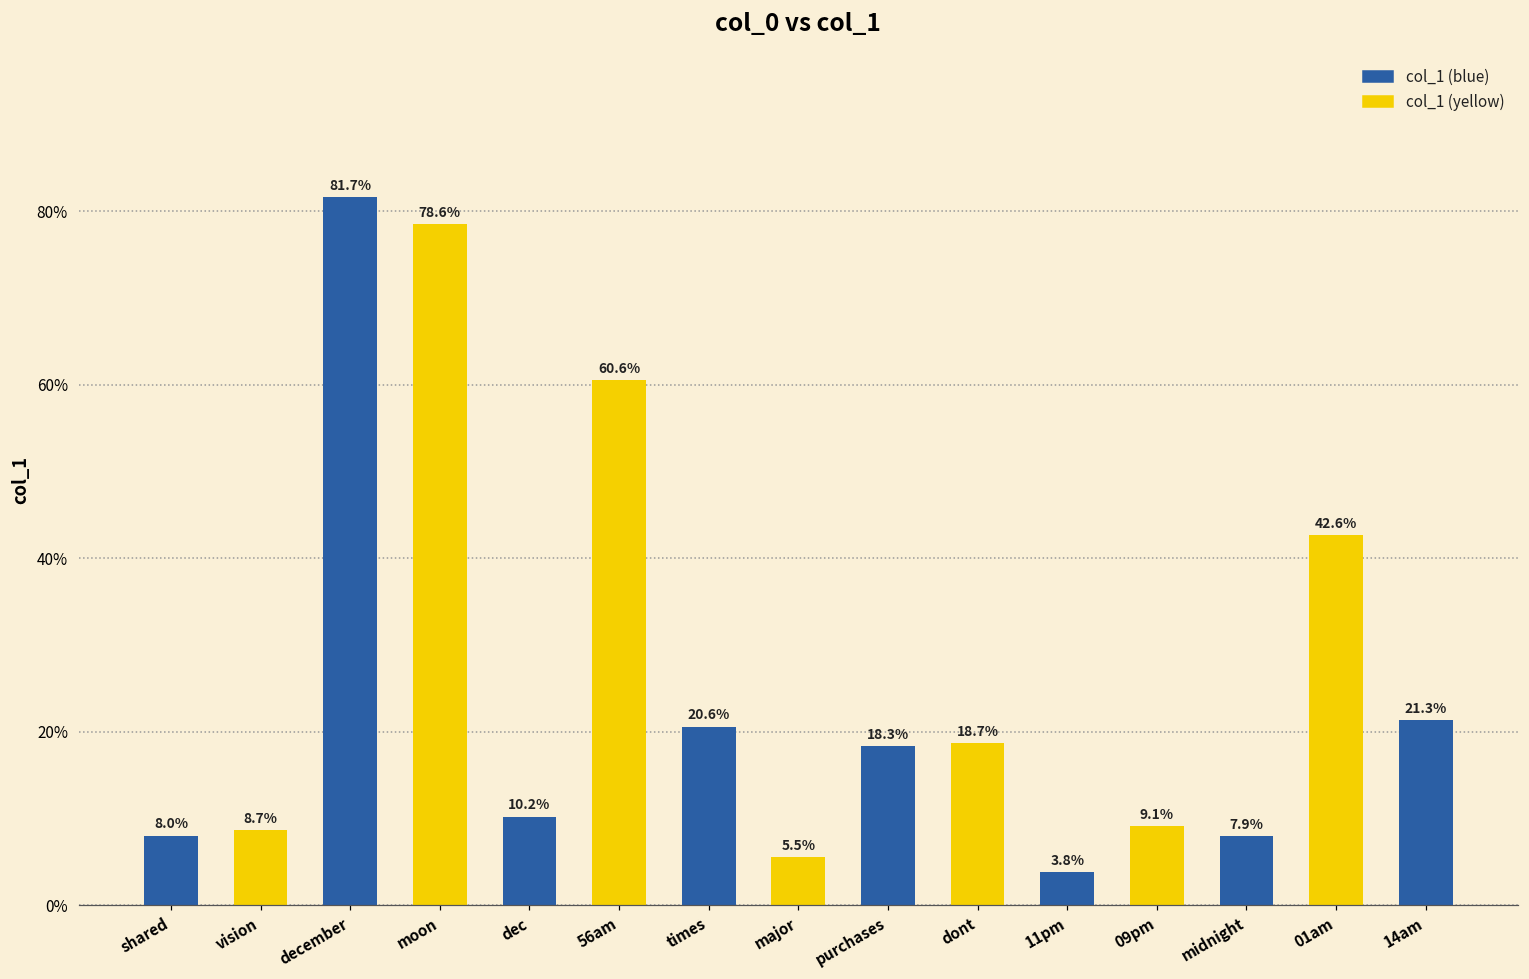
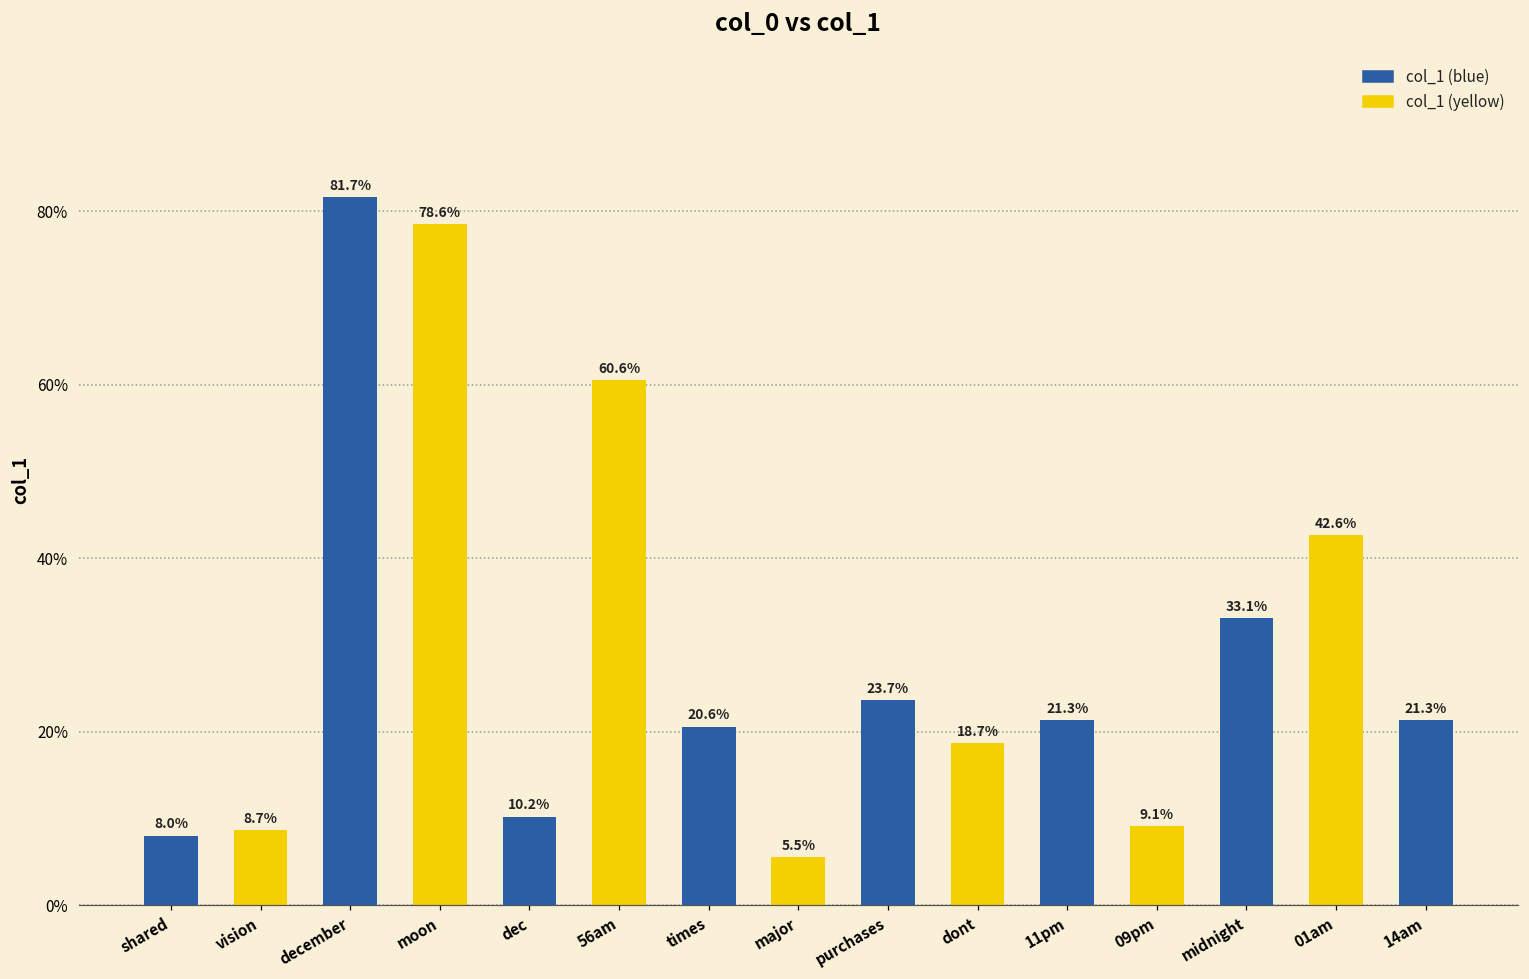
  {
    "shared": "8.0%",
    "vision": "8.7%",
    "december": "81.7%",
    "moon": "78.6%",
    "dec": "10.2%",
    "56am": "60.6%",
    "times": "20.6%",
    "major": "5.5%",
-   "purchases": "18.3%",
+   "purchases": "23.7%",
    "dont": "18.7%",
-   "11pm": "3.8%",
+   "11pm": "21.3%",
    "09pm": "9.1%",
-   "midnight": "7.9%",
+   "midnight": "33.1%",
    "01am": "42.6%",
    "14am": "21.3%"
  }
